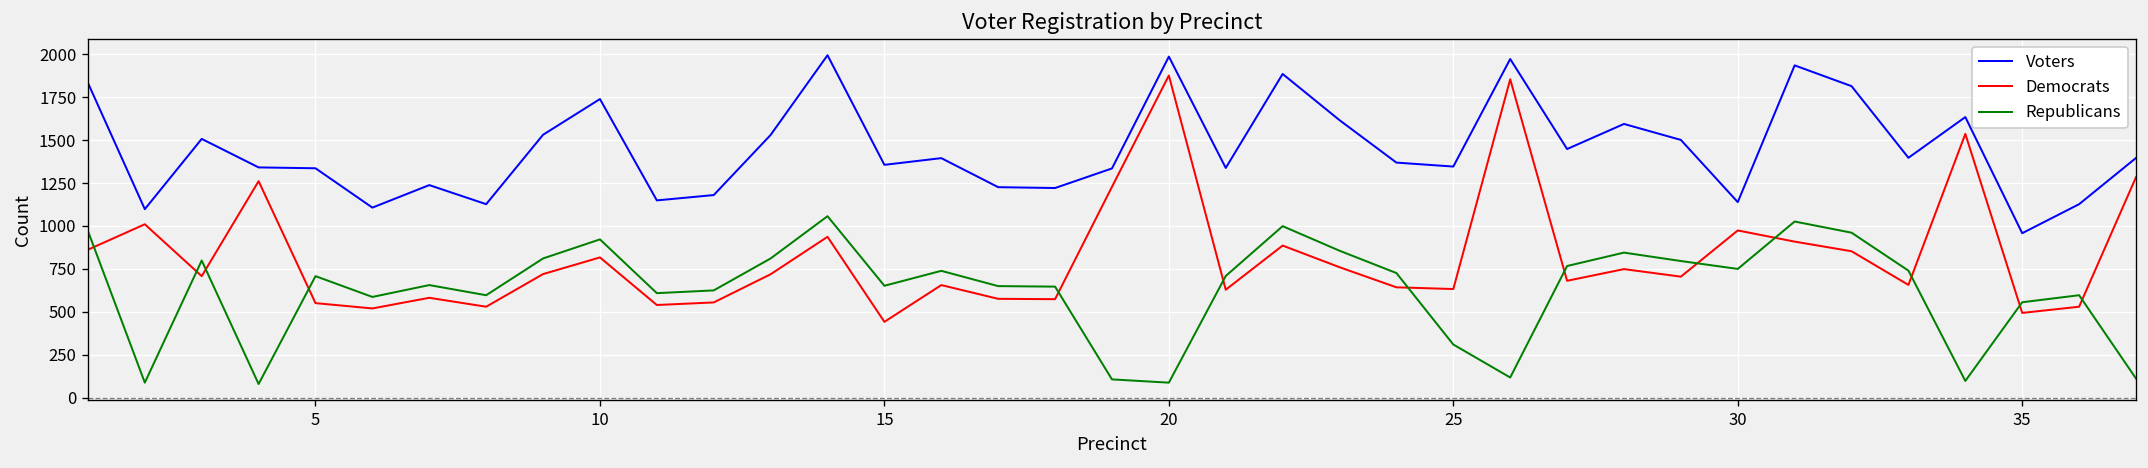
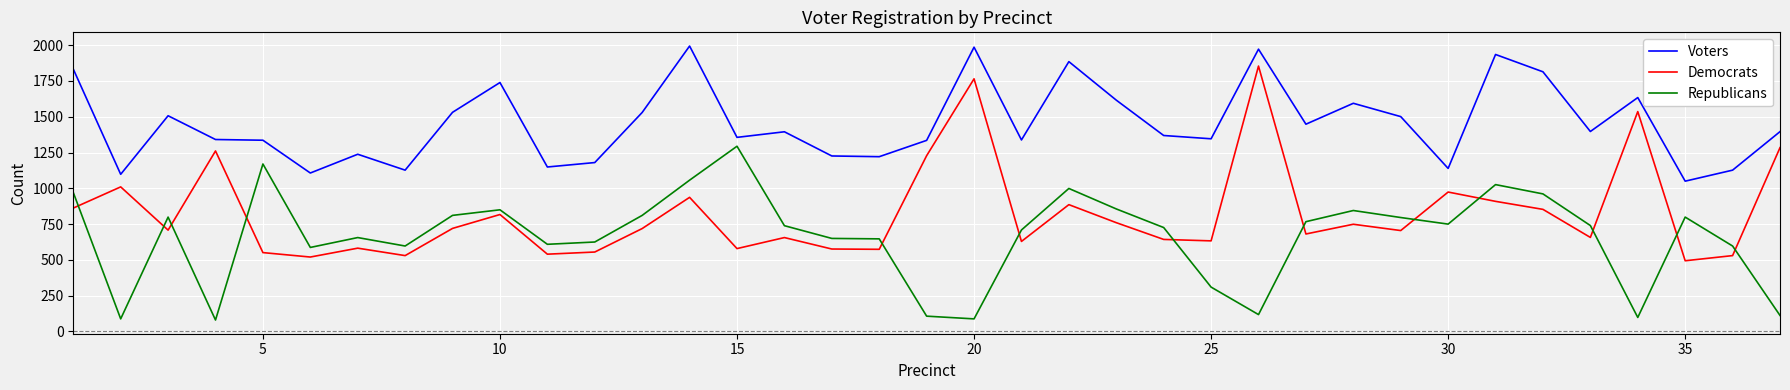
  {
    "Voters": {
      "5": 1340,
      "10": 1740,
      "15": 1360,
      "20": 1990,
      "25": 1350,
      "30": 1140,
-     "35": 960
+     "35": 1050
    },
    "Democrats": {
      "5": 550,
      "10": 820,
-     "15": 440,
-     "20": 1880,
+     "15": 580,
+     "20": 1770,
      "25": 630,
      "30": 970,
      "35": 490
    },
    "Republicans": {
-     "5": 710,
-     "10": 920,
-     "15": 650,
+     "5": 1170,
+     "10": 850,
+     "15": 1290,
      "20": 90,
      "25": 310,
      "30": 750,
-     "35": 560
+     "35": 800
    }
  }
